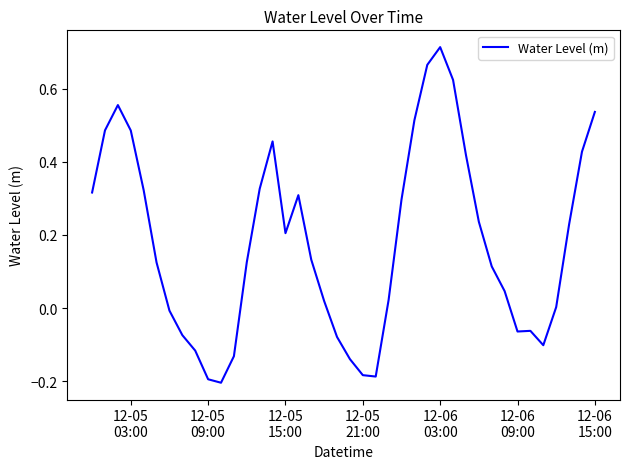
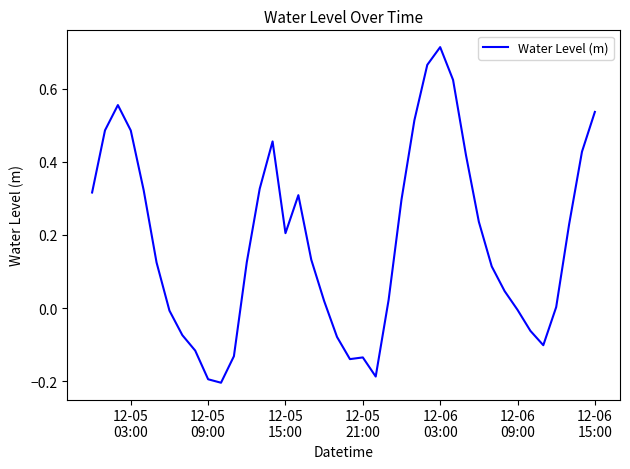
  {
    "12-05 03:00": 0.49,
    "12-05 09:00": -0.19,
    "12-05 15:00": 0.20,
-   "12-05 21:00": -0.18,
+   "12-05 21:00": -0.13,
    "12-06 03:00": 0.71,
-   "12-06 09:00": -0.06,
+   "12-06 09:00": 0.00,
    "12-06 15:00": 0.54
  }
